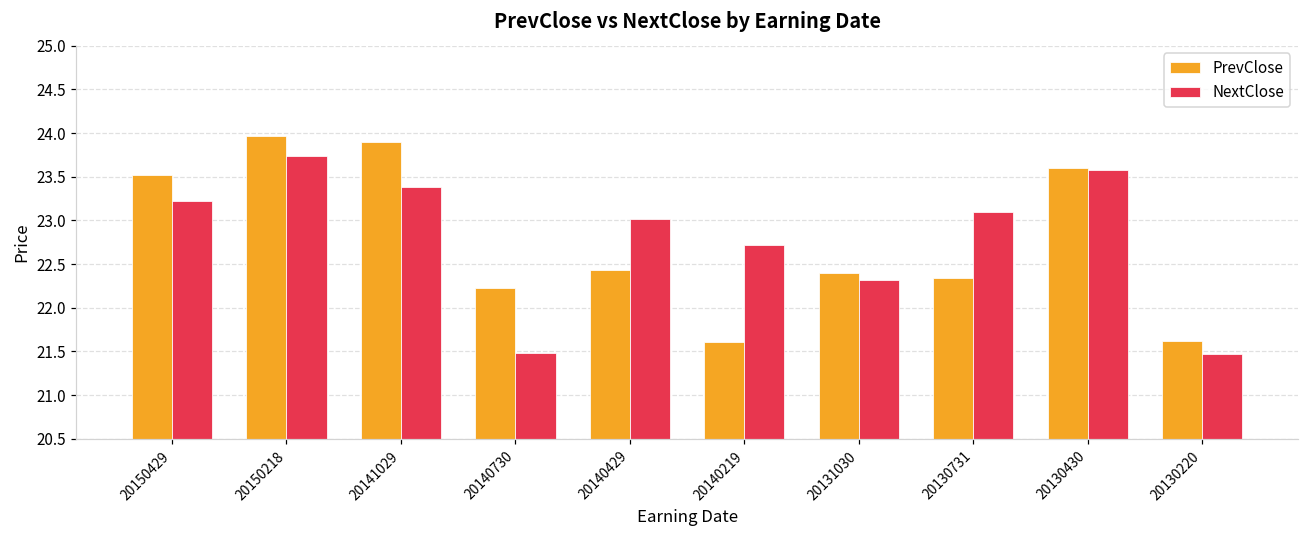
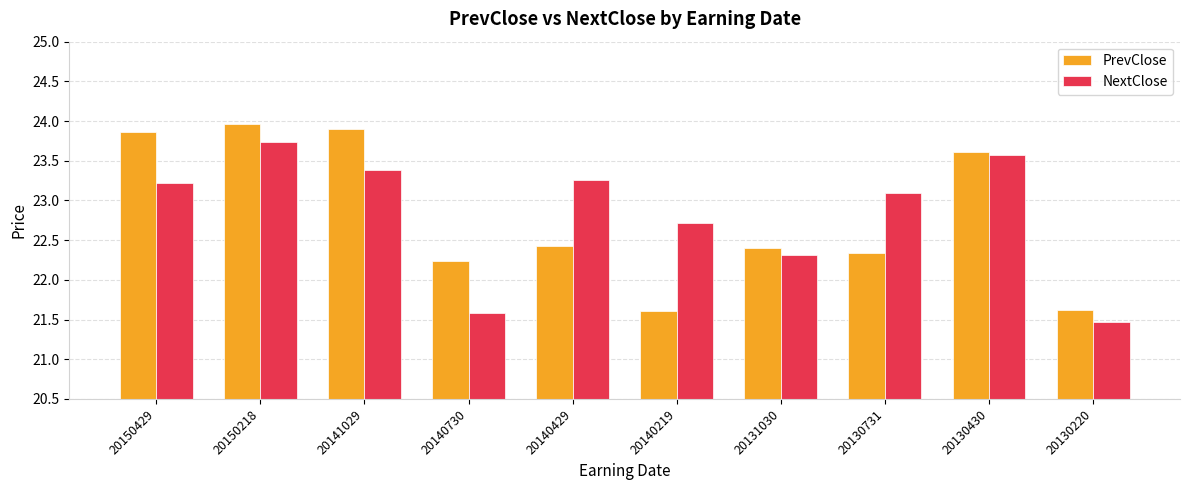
  {
    "PrevClose": {
-     "20150429": 23.5,
+     "20150429": 23.9,
      "20150218": 24.0,
      "20141029": 23.9,
      "20140730": 22.2,
      "20140429": 22.4,
      "20140219": 21.6,
      "20131030": 22.4,
      "20130731": 22.3,
      "20130430": 23.6,
      "20130220": 21.6
    },
    "NextClose": {
      "20150429": 23.2,
      "20150218": 23.7,
      "20141029": 23.4,
-     "20140730": 21.5,
-     "20140429": 23.0,
+     "20140730": 21.6,
+     "20140429": 23.3,
      "20140219": 22.7,
      "20131030": 22.3,
      "20130731": 23.1,
      "20130430": 23.6,
      "20130220": 21.5
    }
  }
